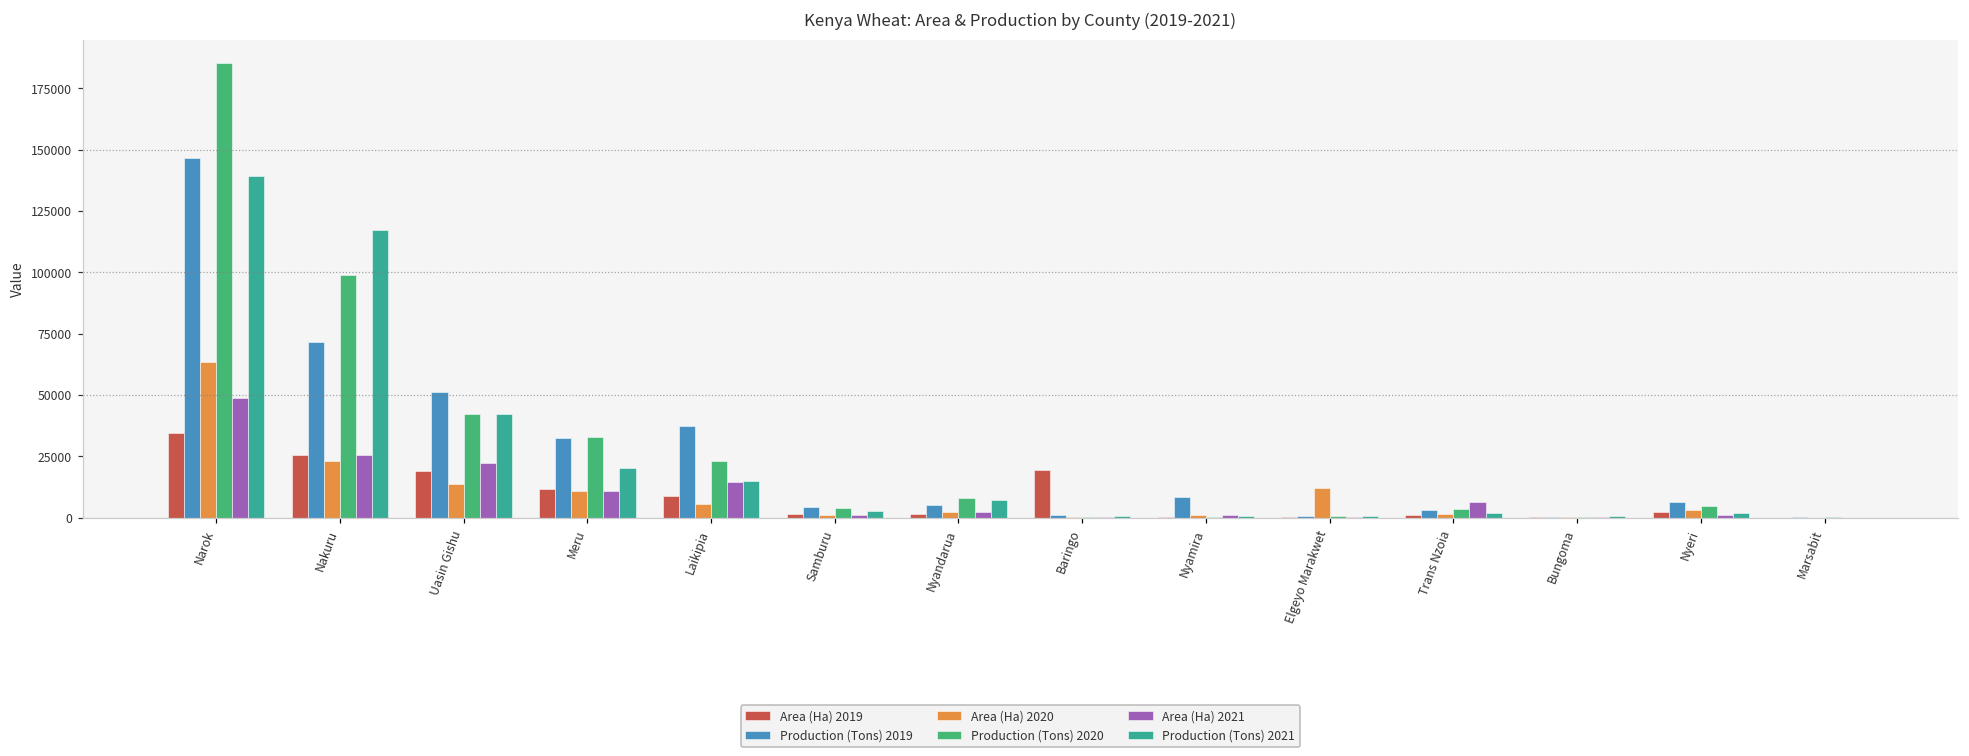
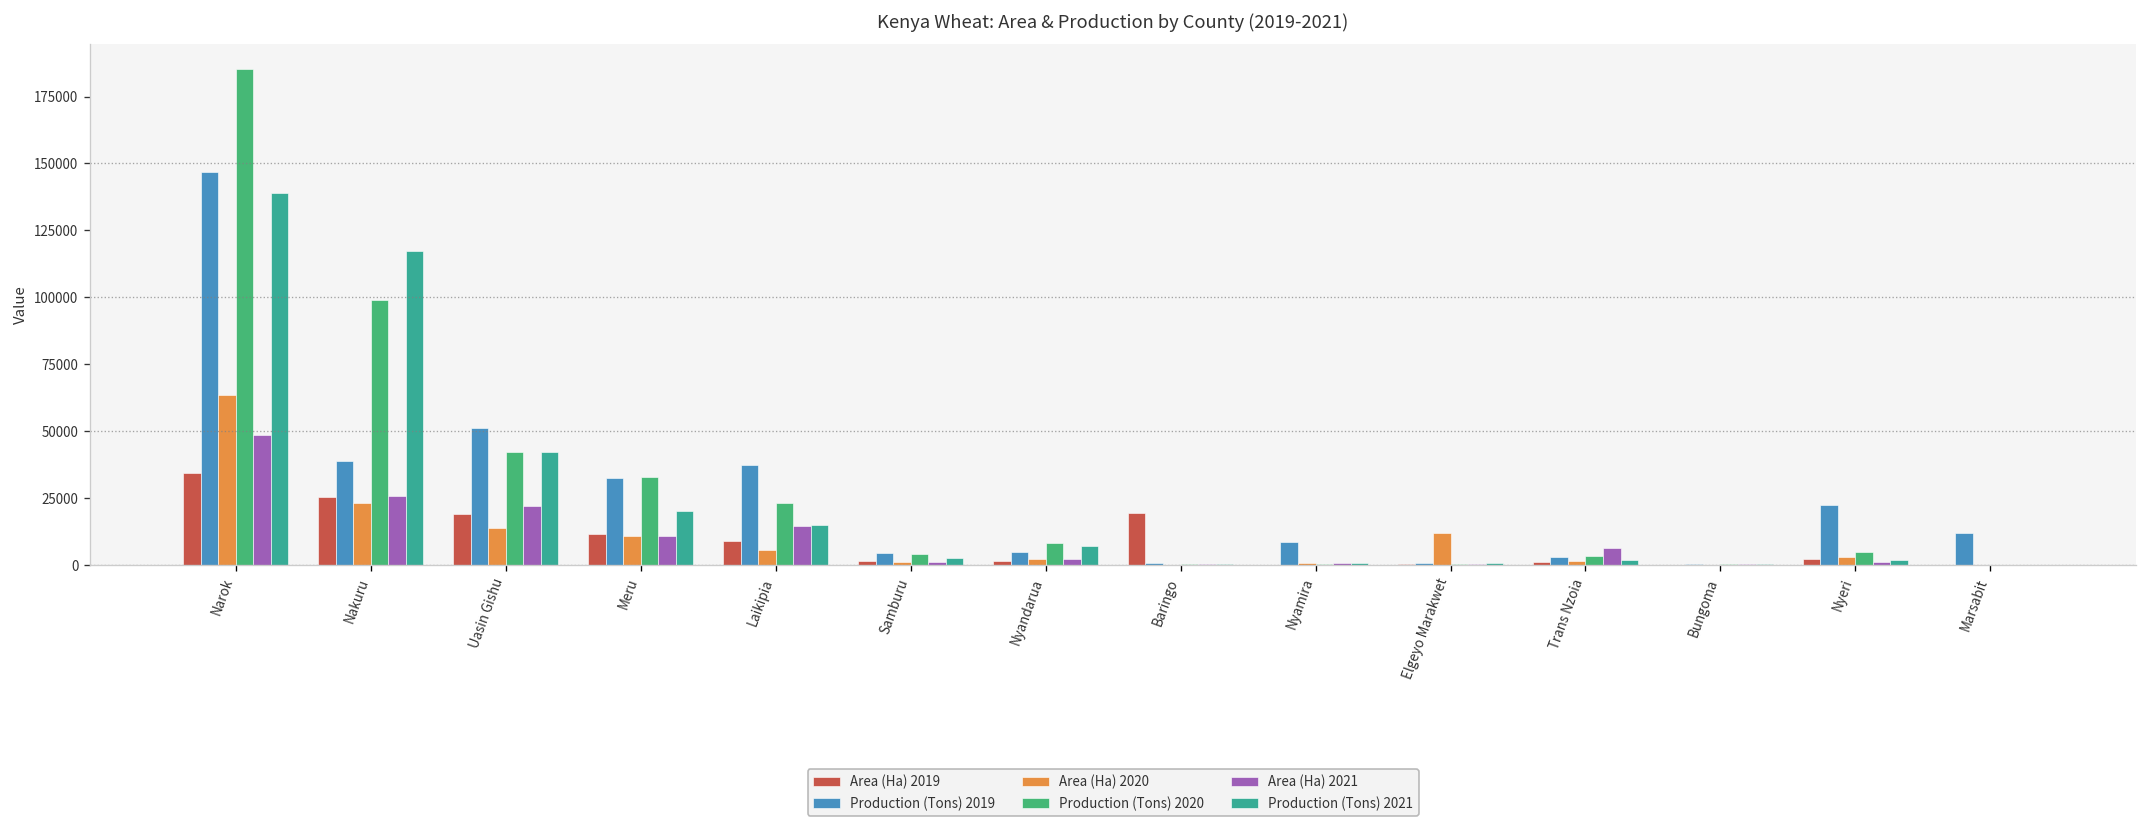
  {
    "Area (Ha) 2019": {
      "Narok": 34000,
      "Nakuru": 26000,
      "Uasin Gishu": 19000,
      "Meru": 12000,
      "Laikipia": 9000,
      "Samburu": 1000,
      "Nyandarua": 2000,
      "Baringo": 19000,
      "Trans Nzoia": 1000,
      "Nyeri": 2000
    },
    "Production (Tons) 2019": {
      "Narok": 147000,
-     "Nakuru": 72000,
+     "Nakuru": 39000,
      "Uasin Gishu": 51000,
      "Meru": 32000,
      "Laikipia": 37000,
      "Samburu": 4000,
      "Nyandarua": 5000,
      "Nyamira": 8000,
      "Trans Nzoia": 3000,
-     "Nyeri": 6000,
-     "Marsabit": 0
+     "Nyeri": 22000,
+     "Marsabit": 12000
    },
    "Area (Ha) 2020": {
      "Narok": 63000,
      "Nakuru": 23000,
      "Uasin Gishu": 14000,
      "Meru": 11000,
      "Laikipia": 5000,
      "Nyandarua": 2000,
      "Elgeyo Marakwet": 12000,
      "Trans Nzoia": 2000,
      "Nyeri": 3000
    },
    "Area (Ha) 2021": {
      "Narok": 49000,
      "Nakuru": 26000,
      "Uasin Gishu": 22000,
      "Meru": 11000,
      "Laikipia": 14000,
      "Samburu": 1000,
      "Nyandarua": 2000,
      "Trans Nzoia": 6000
    }
  }
